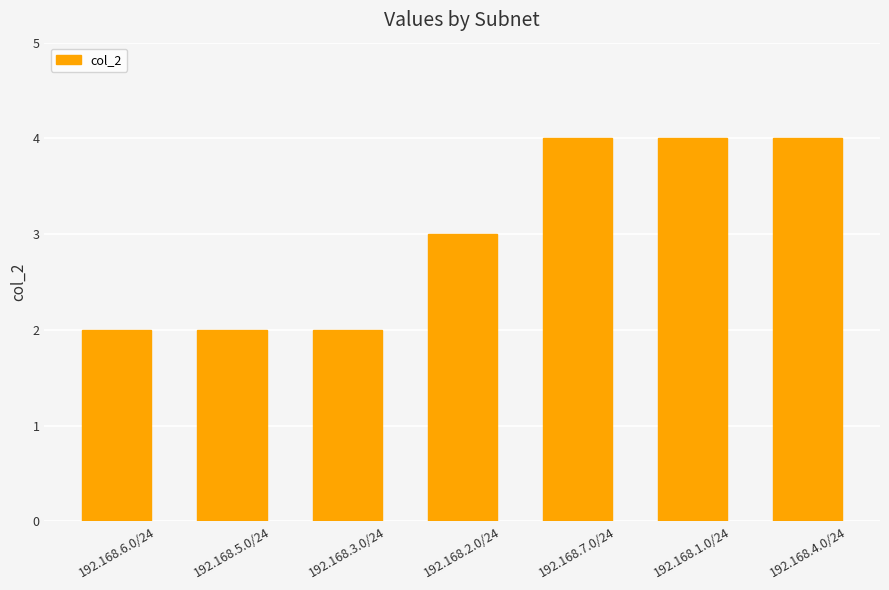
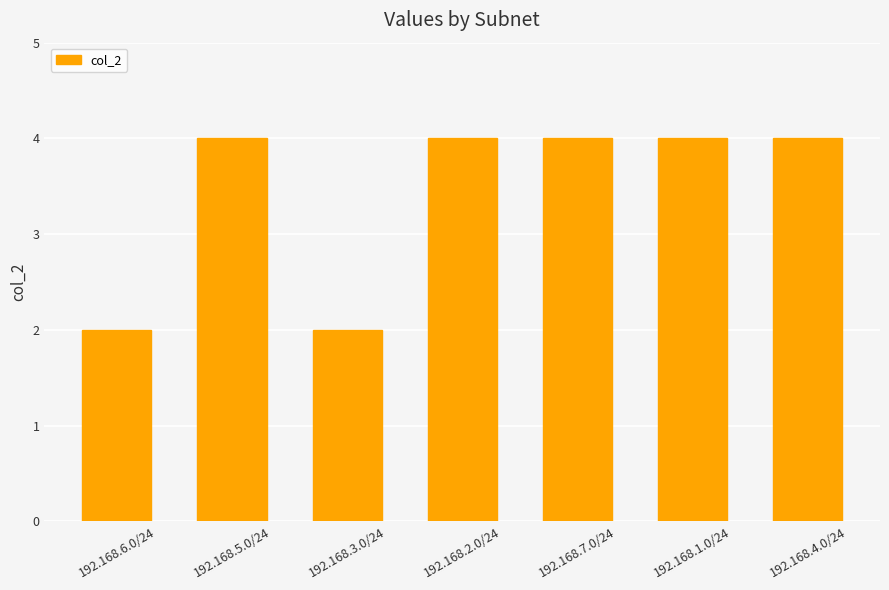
  {
    "192.168.6.0/24": 2,
-   "192.168.5.0/24": 2,
+   "192.168.5.0/24": 4,
    "192.168.3.0/24": 2,
-   "192.168.2.0/24": 3,
+   "192.168.2.0/24": 4,
    "192.168.7.0/24": 4,
    "192.168.1.0/24": 4,
    "192.168.4.0/24": 4
  }
